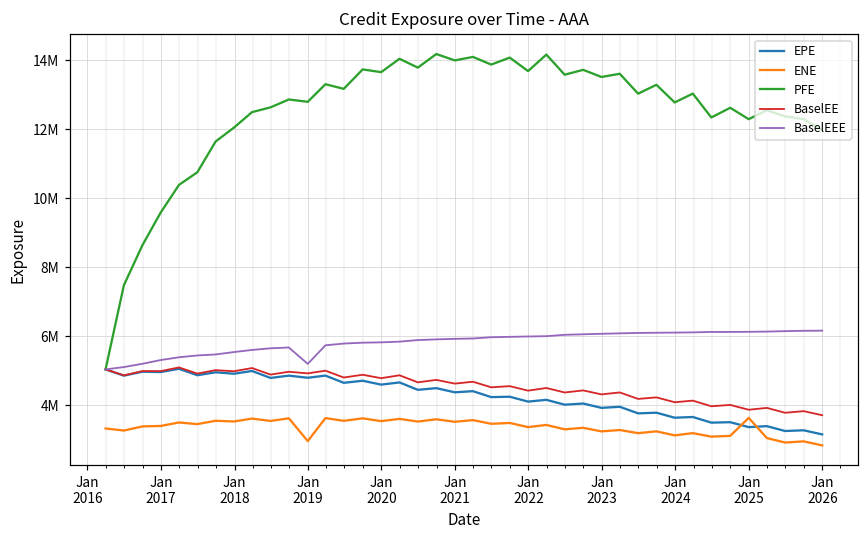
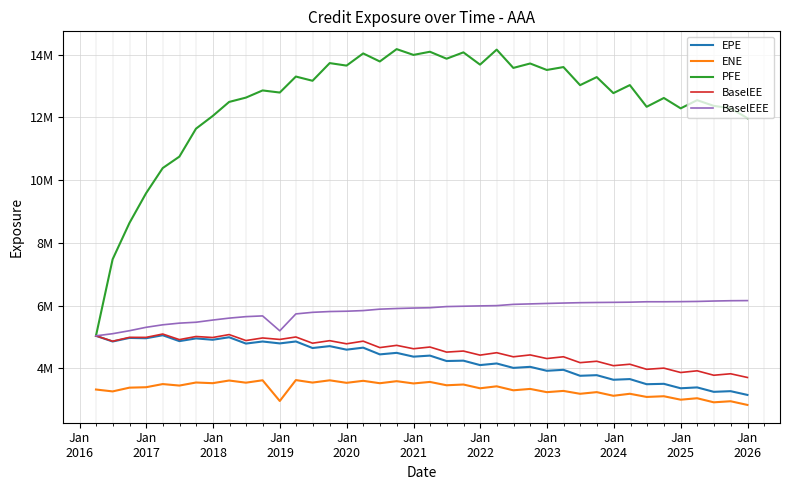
  {
    "EPE": {
      "Jan 2019": 4800000,
      "Jan 2020": 4600000,
      "Jan 2021": 4400000,
      "Jan 2025": 3400000,
      "Jan 2026": 3200000
    },
    "ENE": {
      "Jan 2019": 3000000,
      "Jan 2020": 3500000,
      "Jan 2021": 3500000,
-     "Jan 2025": 3600000,
+     "Jan 2025": 3000000,
      "Jan 2026": 2800000
    },
    "PFE": {
      "Jan 2019": 12800000,
      "Jan 2020": 13600000,
      "Jan 2021": 14000000,
      "Jan 2025": 12300000,
      "Jan 2026": 12000000
    },
    "BaselEE": {
      "Jan 2019": 4900000,
      "Jan 2020": 4800000,
      "Jan 2021": 4600000,
      "Jan 2025": 3900000,
      "Jan 2026": 3700000
    },
    "BaselEEE": {
      "Jan 2019": 5200000,
      "Jan 2020": 5800000,
      "Jan 2021": 5900000,
      "Jan 2025": 6100000,
      "Jan 2026": 6200000
    }
  }
